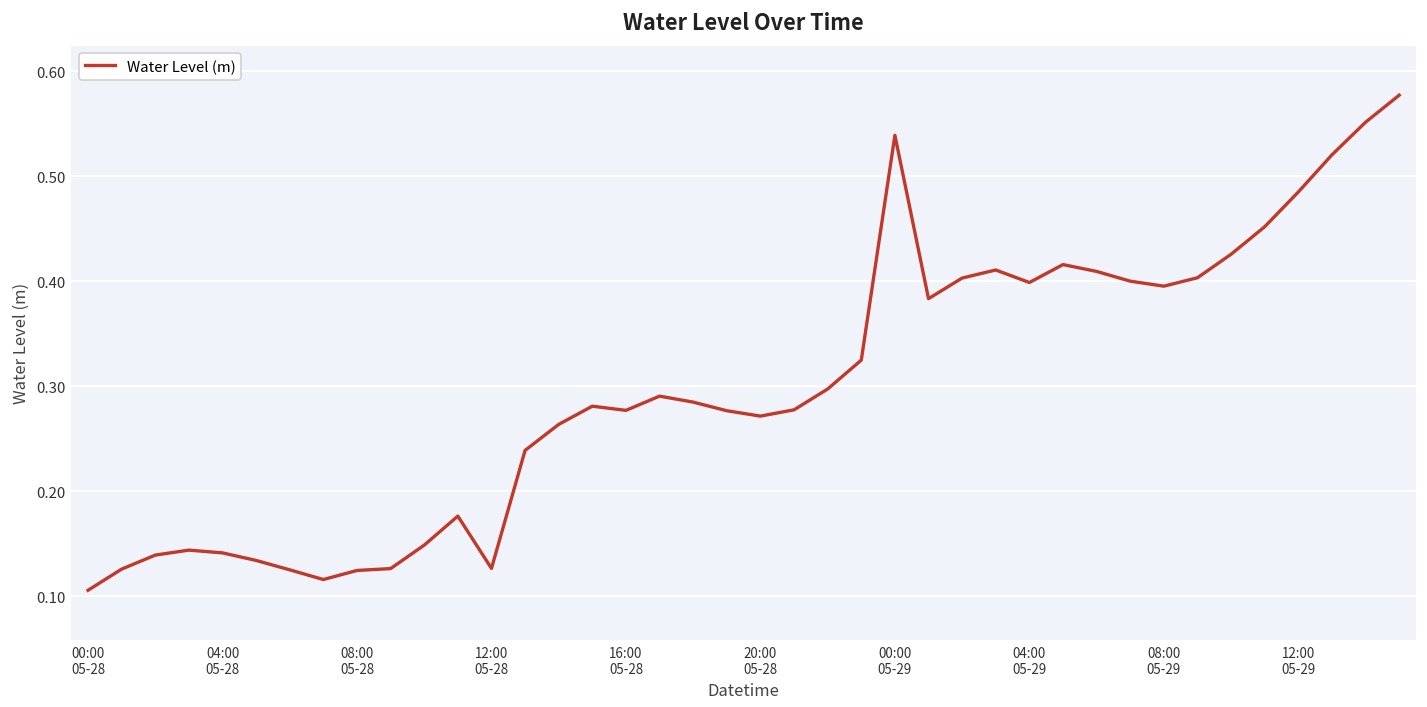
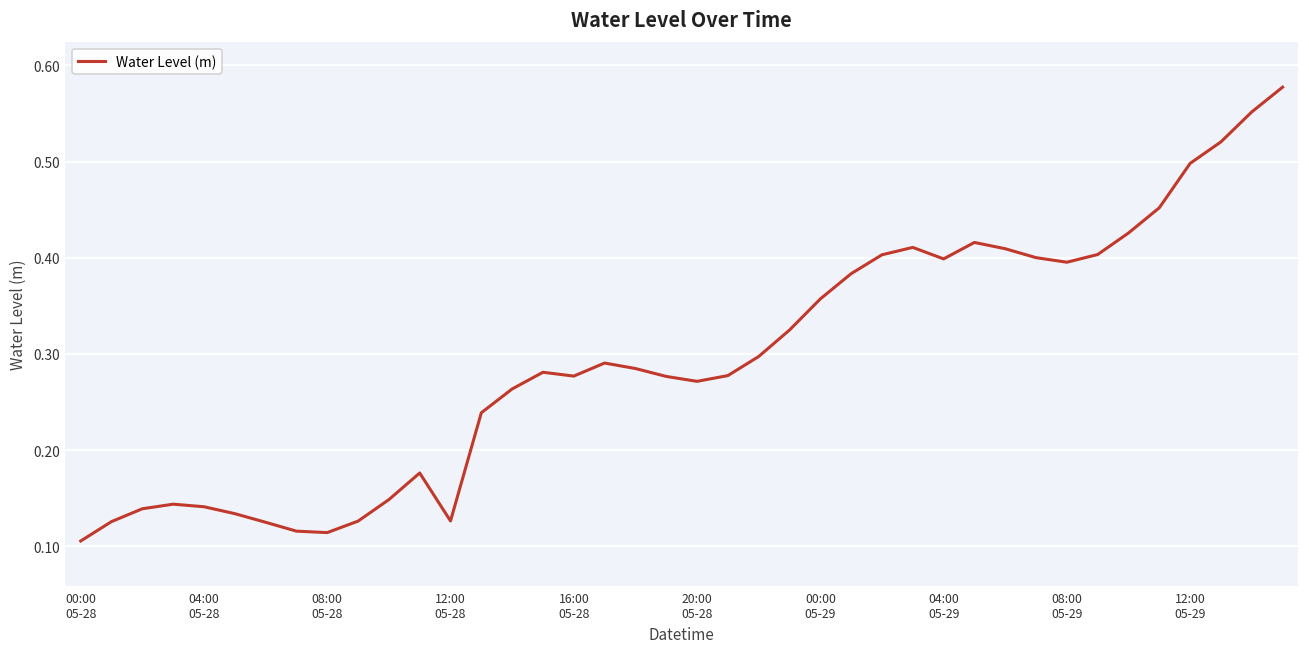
  {
    "00:00 05-28": 0.11,
    "04:00 05-28": 0.14,
-   "08:00 05-28": 0.12,
+   "08:00 05-28": 0.11,
    "12:00 05-28": 0.13,
    "16:00 05-28": 0.28,
    "20:00 05-28": 0.27,
-   "00:00 05-29": 0.54,
+   "00:00 05-29": 0.36,
    "04:00 05-29": 0.40,
    "08:00 05-29": 0.40,
-   "12:00 05-29": 0.49
+   "12:00 05-29": 0.50
  }
